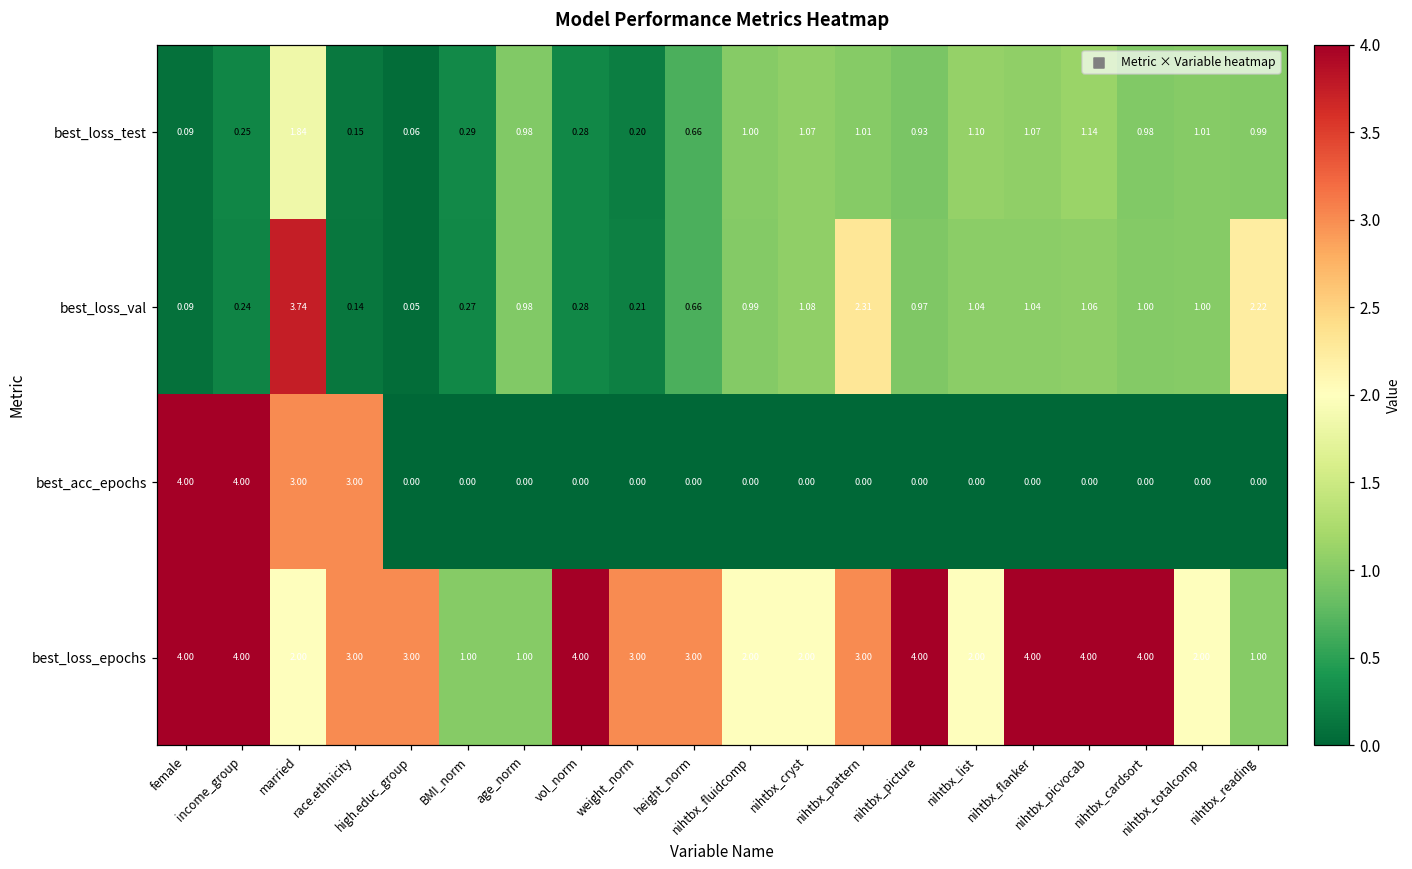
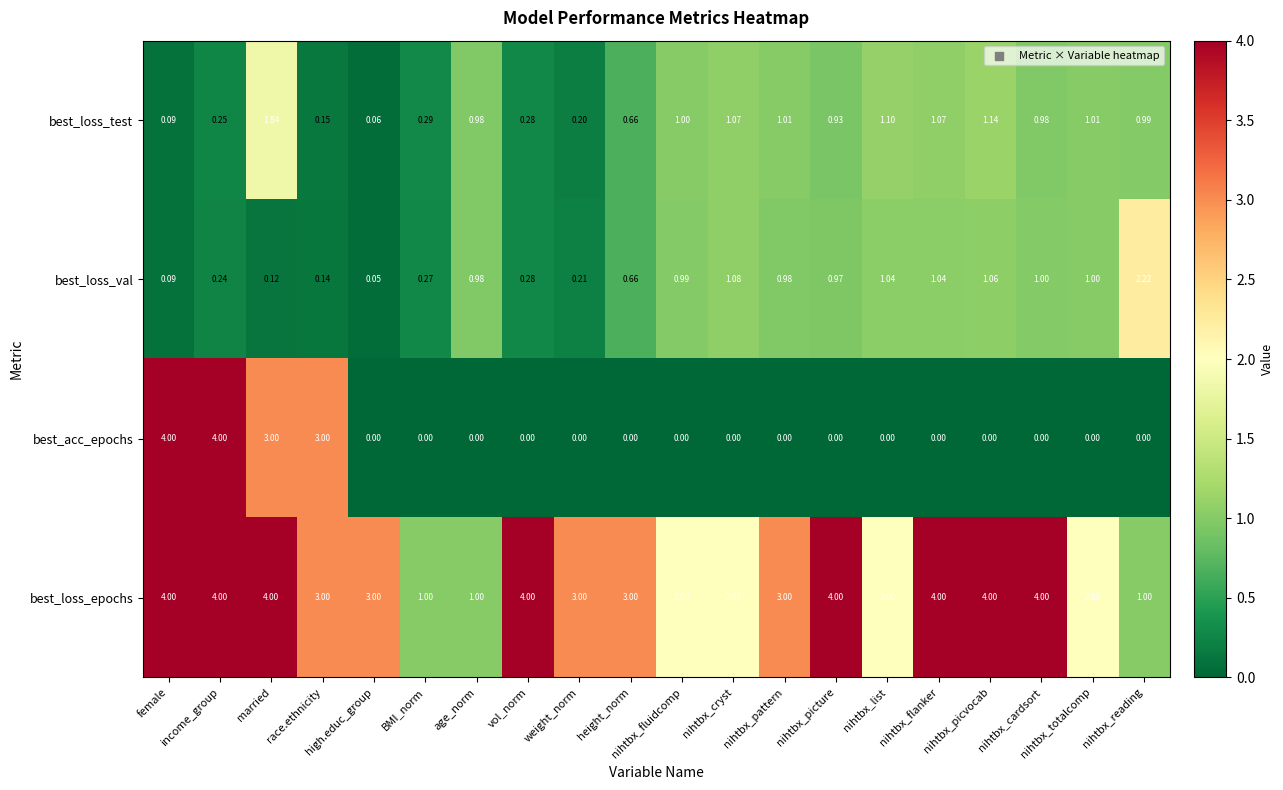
  {
    "best_loss_test": {
      "female": 0.09,
      "income_group": 0.25,
      "married": 1.84,
      "race.ethnicity": 0.15,
      "high.educ_group": 0.06,
      "BMI_norm": 0.29,
      "age_norm": 0.98,
      "vol_norm": 0.28,
      "weight_norm": 0.20,
      "height_norm": 0.66,
      "nihtbx_fluidcomp": 1.00,
      "nihtbx_cryst": 1.07,
      "nihtbx_pattern": 1.01,
      "nihtbx_picture": 0.93,
      "nihtbx_list": 1.10,
      "nihtbx_flanker": 1.07,
      "nihtbx_picvocab": 1.14,
      "nihtbx_cardsort": 0.98,
      "nihtbx_totalcomp": 1.01,
      "nihtbx_reading": 0.99
    },
    "best_loss_val": {
      "female": 0.09,
      "income_group": 0.24,
-     "married": 3.74,
+     "married": 0.12,
      "race.ethnicity": 0.14,
      "high.educ_group": 0.05,
      "BMI_norm": 0.27,
      "age_norm": 0.98,
      "vol_norm": 0.28,
      "weight_norm": 0.21,
      "height_norm": 0.66,
      "nihtbx_fluidcomp": 0.99,
      "nihtbx_cryst": 1.08,
-     "nihtbx_pattern": 2.31,
+     "nihtbx_pattern": 0.98,
      "nihtbx_picture": 0.97,
      "nihtbx_list": 1.04,
      "nihtbx_flanker": 1.04,
      "nihtbx_picvocab": 1.06,
      "nihtbx_cardsort": 1.00,
      "nihtbx_totalcomp": 1.00,
      "nihtbx_reading": 2.22
    },
    "best_acc_epochs": {
      "female": 4.00,
      "income_group": 4.00,
      "married": 3.00,
      "race.ethnicity": 3.00,
      "high.educ_group": 0.00,
      "BMI_norm": 0.00,
      "age_norm": 0.00,
      "vol_norm": 0.00,
      "weight_norm": 0.00,
      "height_norm": 0.00,
      "nihtbx_fluidcomp": 0.00,
      "nihtbx_cryst": 0.00,
      "nihtbx_pattern": 0.00,
      "nihtbx_picture": 0.00,
      "nihtbx_list": 0.00,
      "nihtbx_flanker": 0.00,
      "nihtbx_picvocab": 0.00,
      "nihtbx_cardsort": 0.00,
      "nihtbx_totalcomp": 0.00,
      "nihtbx_reading": 0.00
    },
    "best_loss_epochs": {
      "female": 4.00,
      "income_group": 4.00,
-     "married": 2.00,
+     "married": 4.00,
      "race.ethnicity": 3.00,
      "high.educ_group": 3.00,
      "BMI_norm": 1.00,
      "age_norm": 1.00,
      "vol_norm": 4.00,
      "weight_norm": 3.00,
      "height_norm": 3.00,
      "nihtbx_fluidcomp": 2.00,
      "nihtbx_cryst": 2.00,
      "nihtbx_pattern": 3.00,
      "nihtbx_picture": 4.00,
      "nihtbx_list": 2.00,
      "nihtbx_flanker": 4.00,
      "nihtbx_picvocab": 4.00,
      "nihtbx_cardsort": 4.00,
      "nihtbx_totalcomp": 2.00,
      "nihtbx_reading": 1.00
    }
  }
